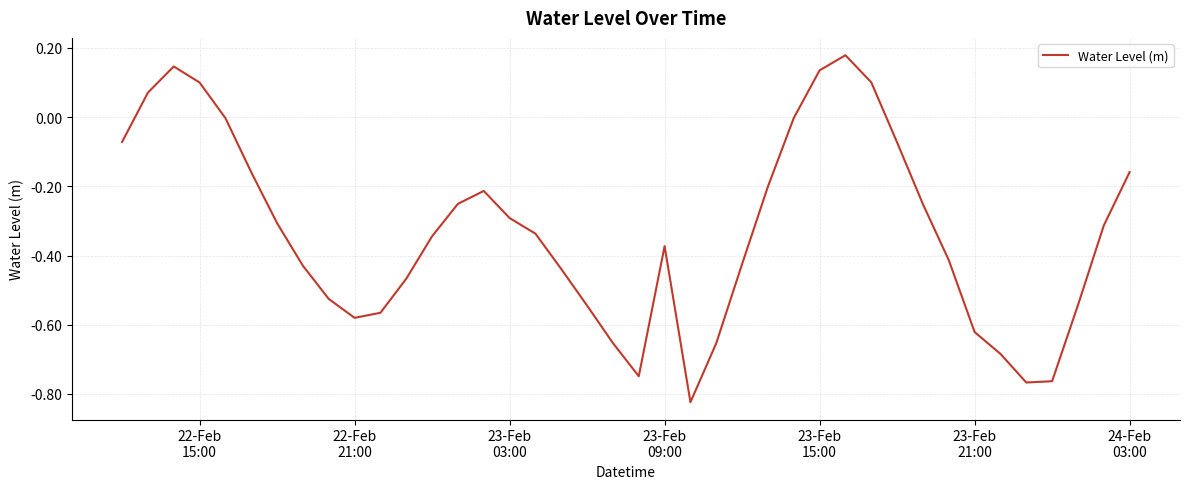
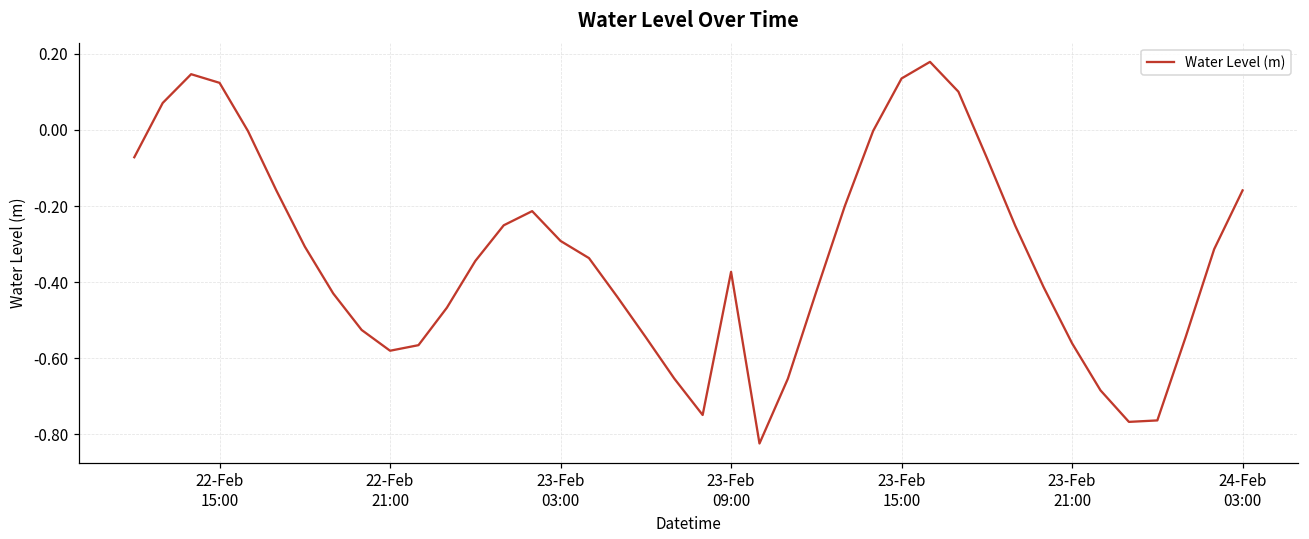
  {
-   "22-Feb 15:00": 0.10,
+   "22-Feb 15:00": 0.12,
    "22-Feb 21:00": -0.58,
    "23-Feb 03:00": -0.29,
    "23-Feb 09:00": -0.37,
    "23-Feb 15:00": 0.14,
-   "23-Feb 21:00": -0.62,
+   "23-Feb 21:00": -0.56,
    "24-Feb 03:00": -0.16
  }
